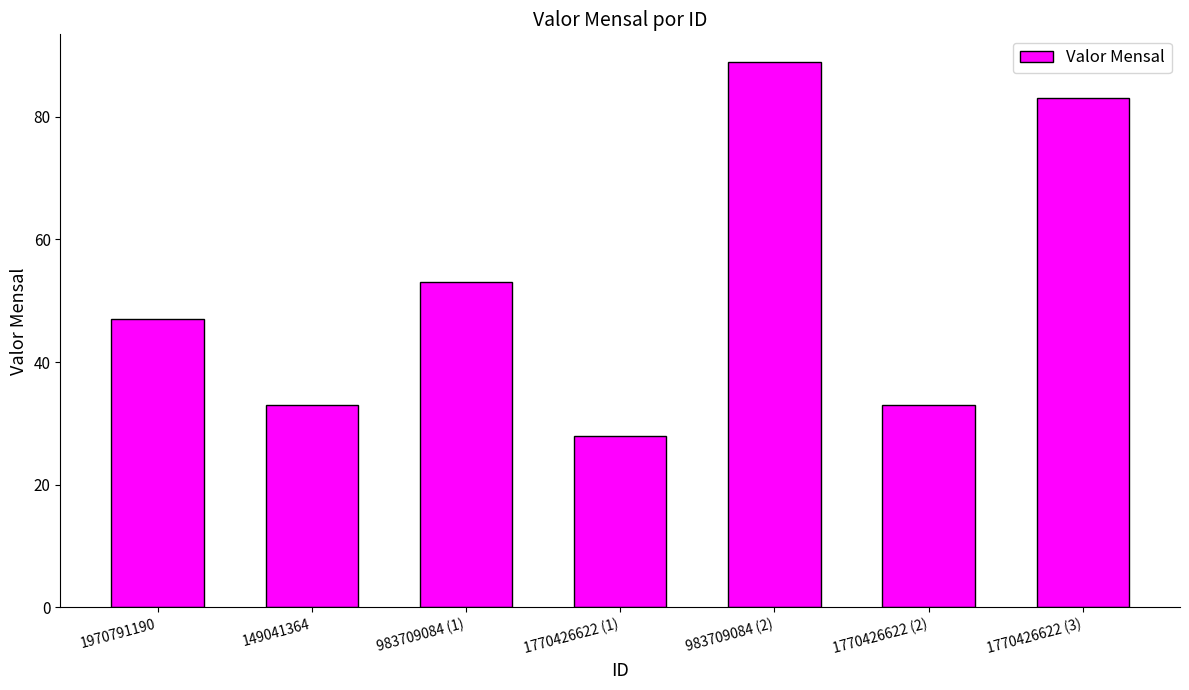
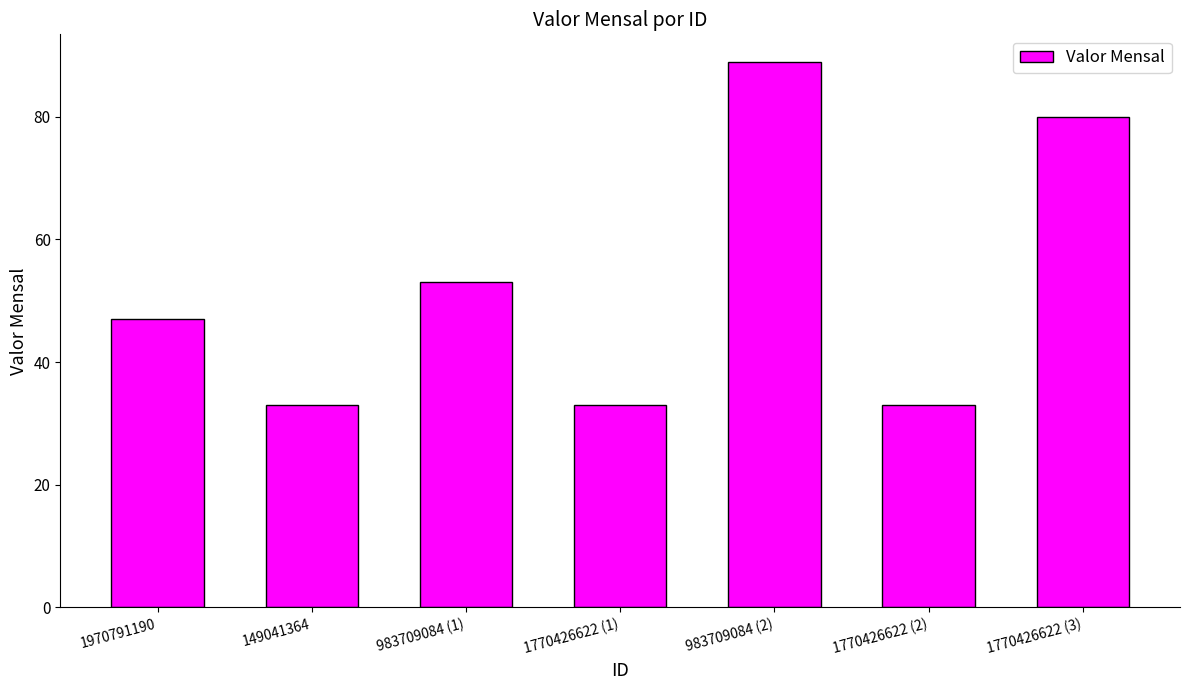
  {
    "1970791190": 47,
    "149041364": 33,
    "983709084 (1)": 53,
-   "1770426622 (1)": 28,
+   "1770426622 (1)": 33,
    "983709084 (2)": 89,
    "1770426622 (2)": 33,
-   "1770426622 (3)": 83
+   "1770426622 (3)": 80
  }
